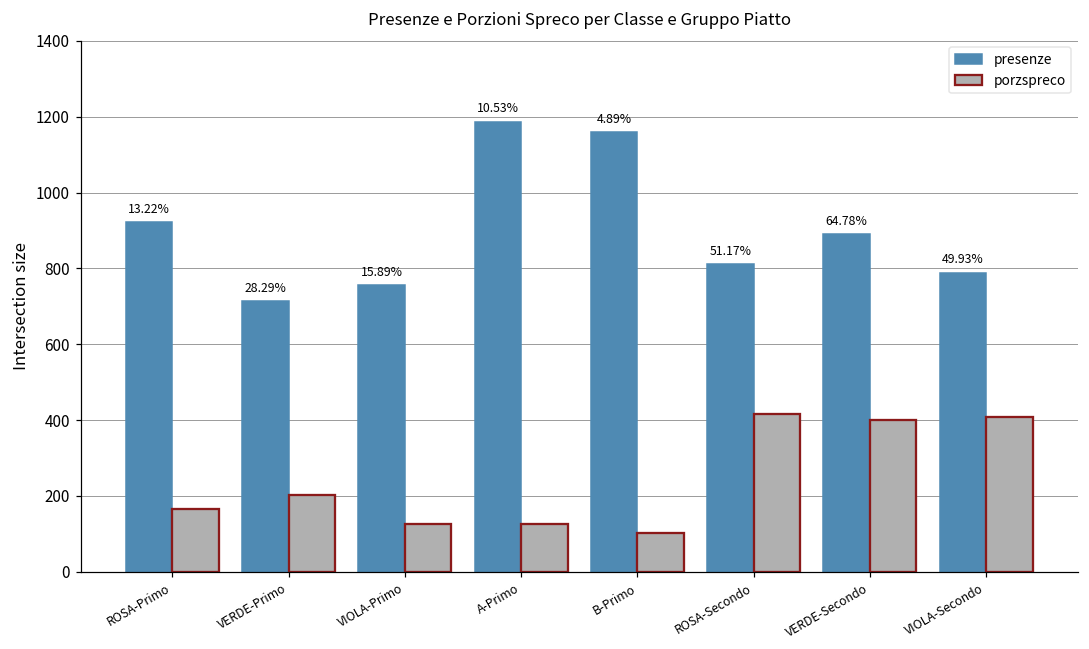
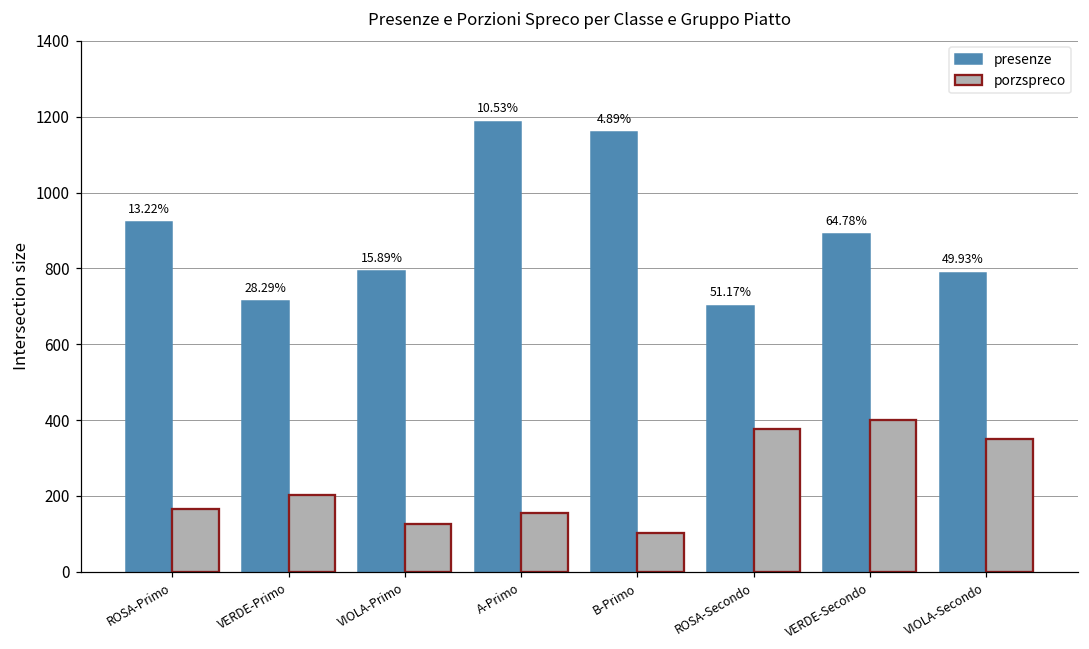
  {
    "presenze": {
-     "VIOLA-Primo": 760,
-     "ROSA-Secondo": 810
+     "VIOLA-Primo": 790,
+     "ROSA-Secondo": 700
    },
    "porzspreco": {
      "ROSA-Primo": 170,
      "VERDE-Primo": 200,
      "VIOLA-Primo": 130,
-     "A-Primo": 130,
+     "A-Primo": 150,
      "B-Primo": 100,
-     "ROSA-Secondo": 420,
+     "ROSA-Secondo": 380,
      "VERDE-Secondo": 400,
-     "VIOLA-Secondo": 410
+     "VIOLA-Secondo": 350
    }
  }
